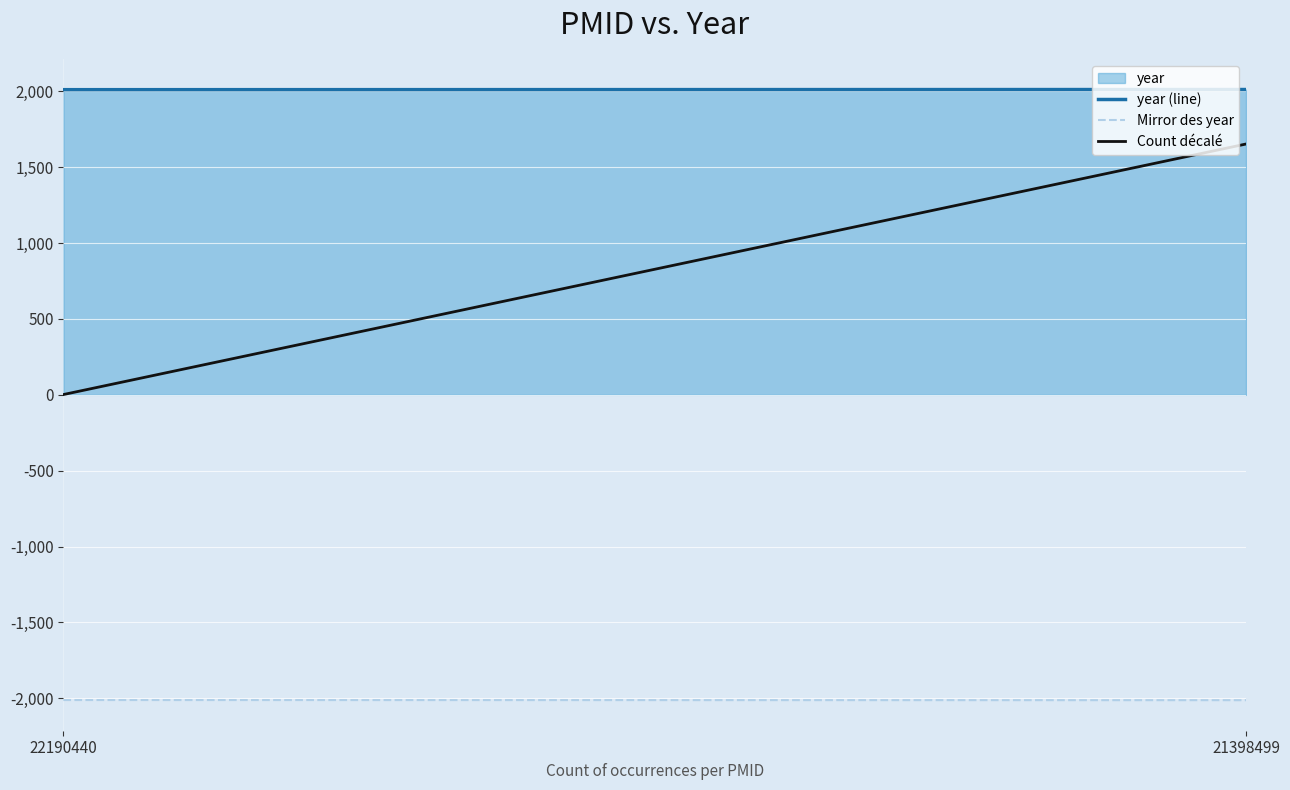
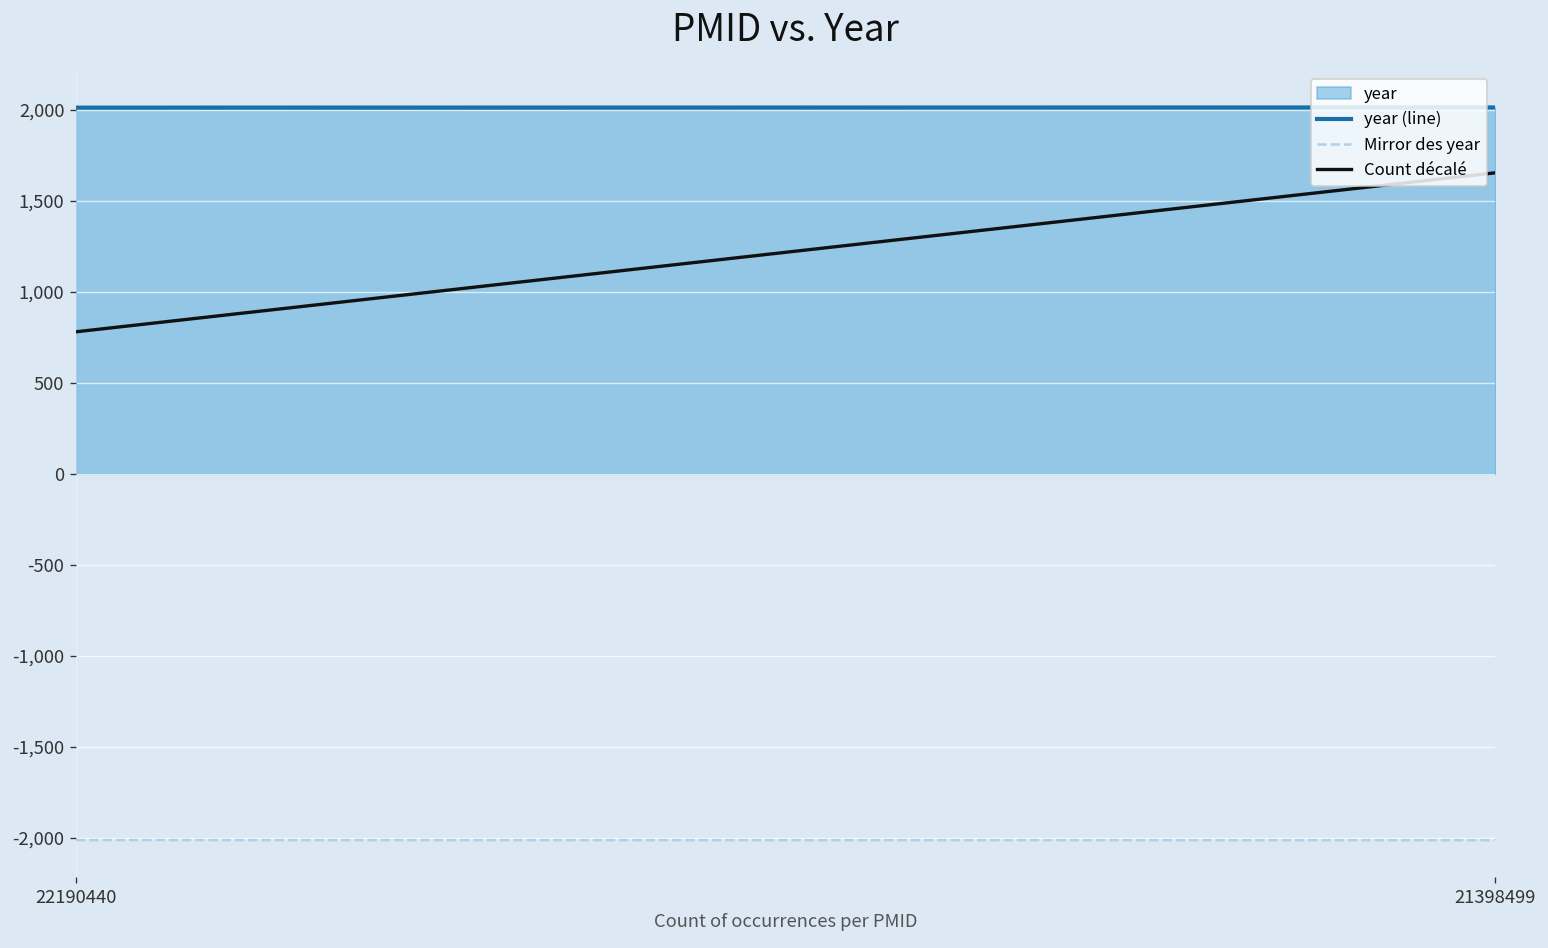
  {
    "Count décalé": {
-     "22190440": "0",
+     "22190440": "780",
      "21398499": "1,650"
    }
  }
